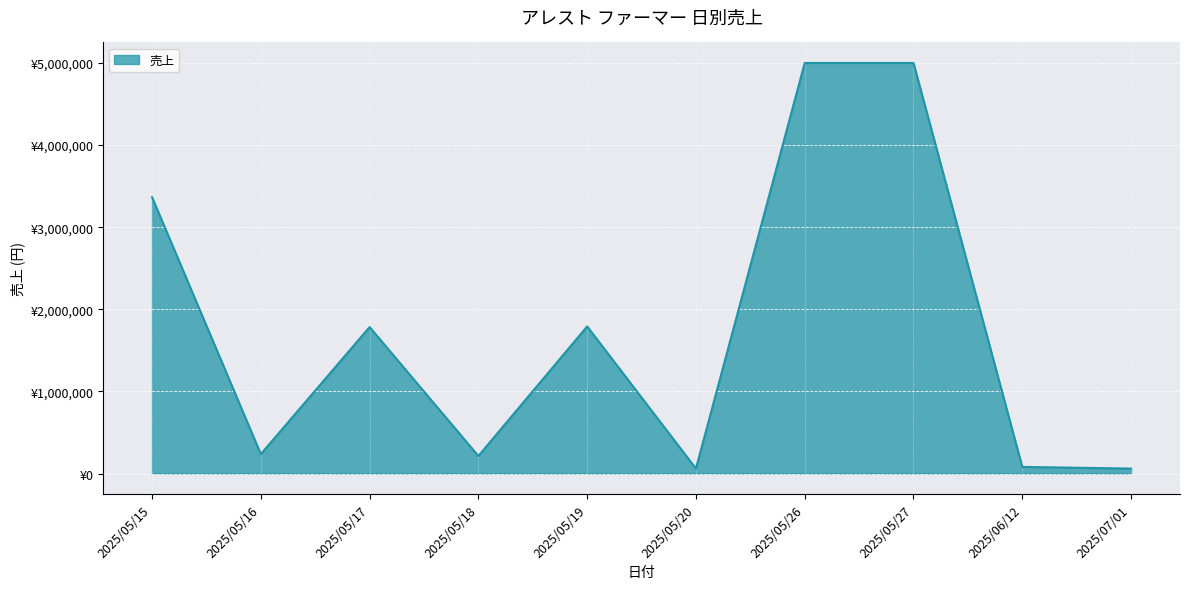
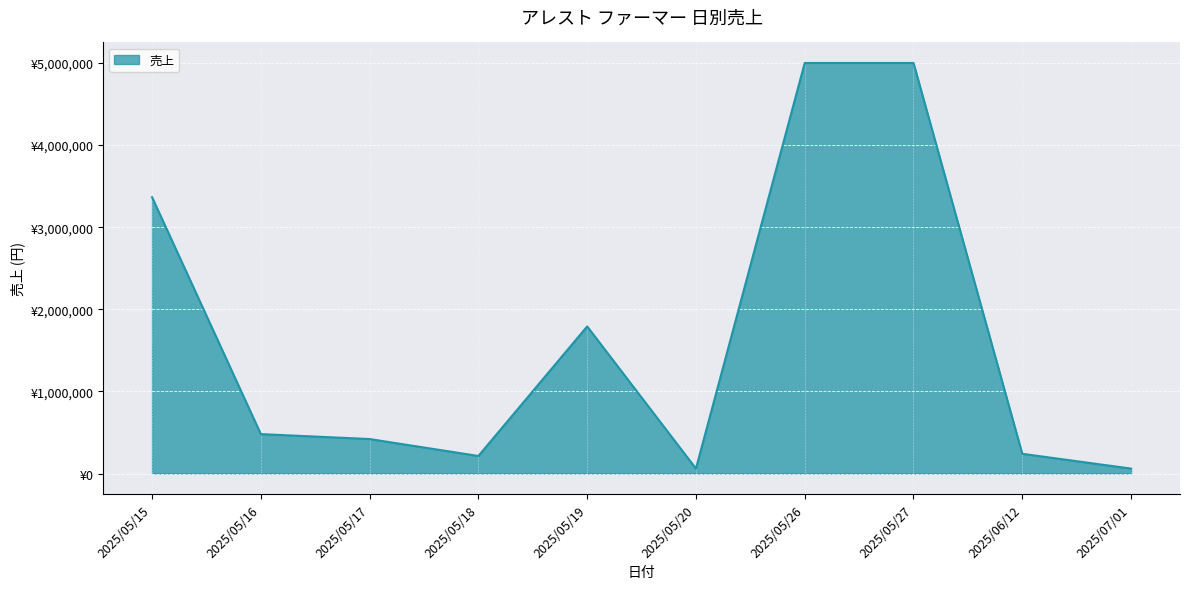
  {
    "2025/05/15": "¥3,400,000",
-   "2025/05/16": "¥200,000",
-   "2025/05/17": "¥1,800,000",
+   "2025/05/16": "¥500,000",
+   "2025/05/17": "¥400,000",
    "2025/05/18": "¥200,000",
    "2025/05/19": "¥1,800,000",
    "2025/05/20": "¥100,000",
    "2025/05/26": "¥5,000,000",
    "2025/05/27": "¥5,000,000",
-   "2025/06/12": "¥100,000",
+   "2025/06/12": "¥200,000",
    "2025/07/01": "¥100,000"
  }
